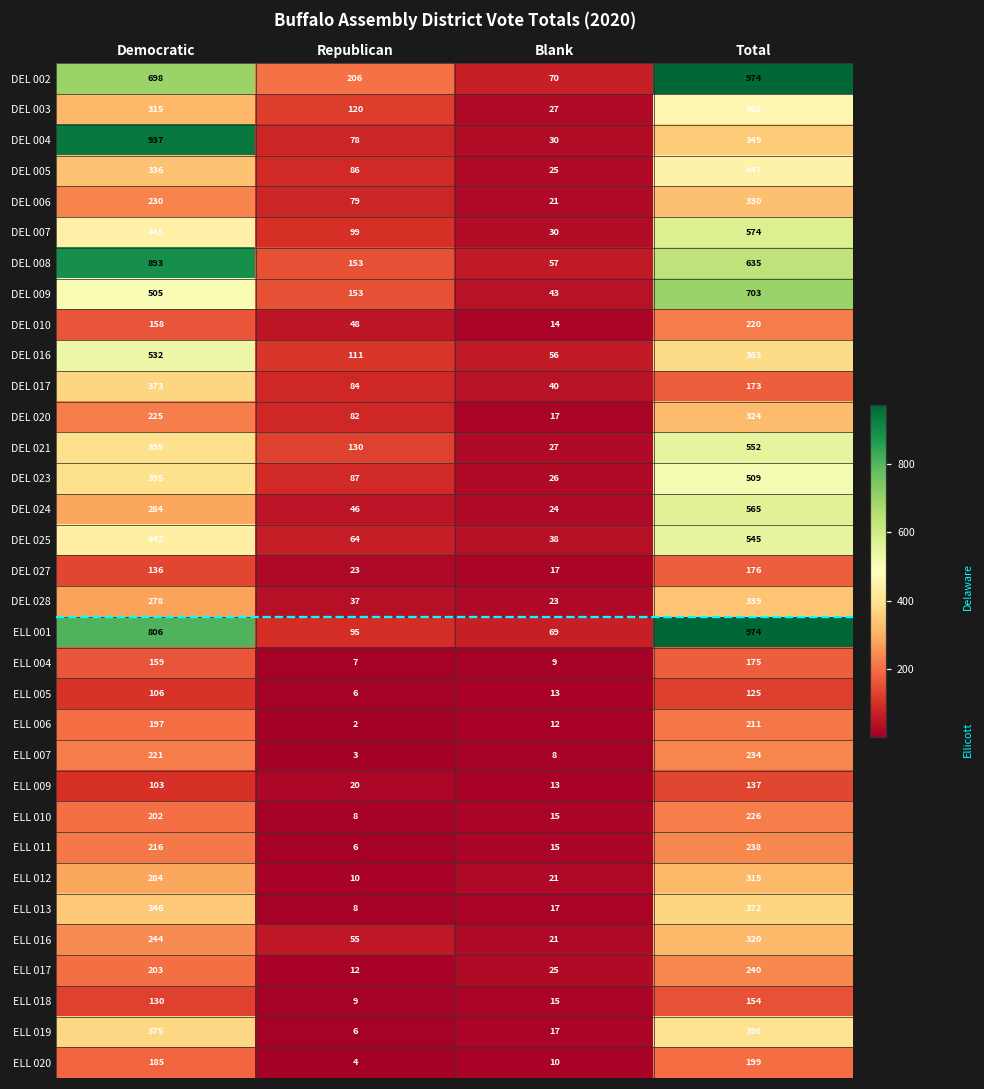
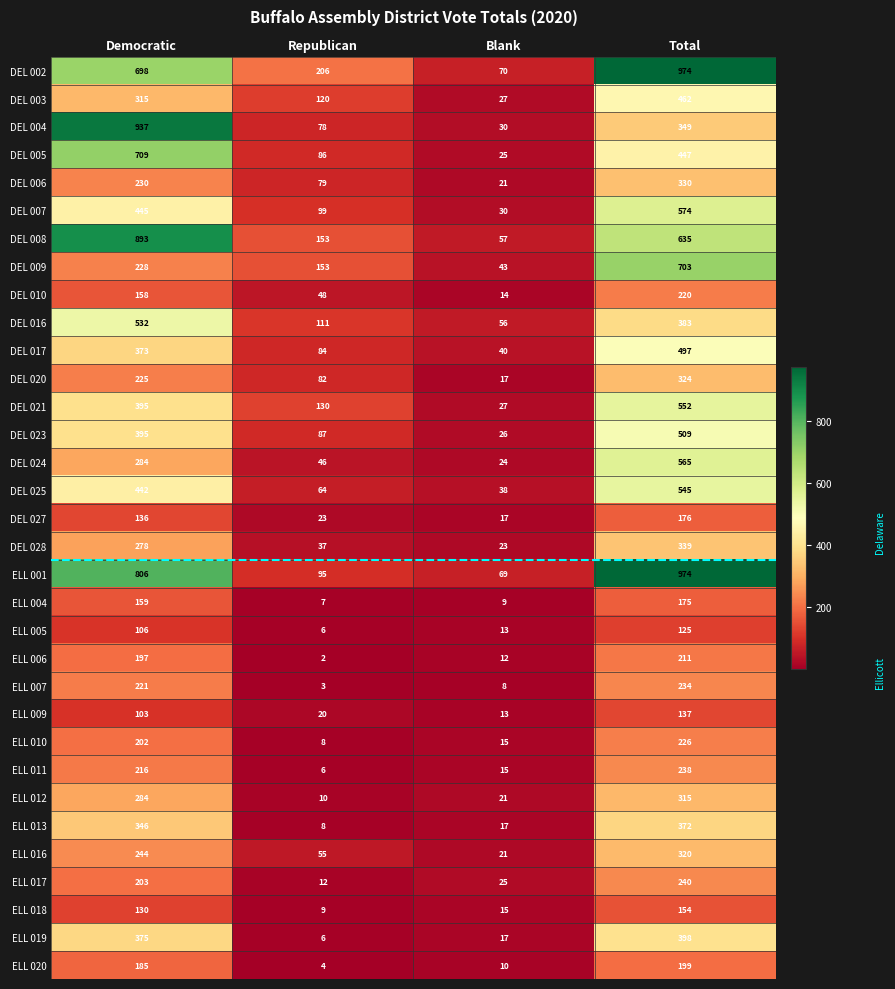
  {
    "DEL 002": {
      "Democratic": 698,
      "Republican": 206,
      "Blank": 70,
      "Total": 974
    },
    "DEL 003": {
      "Democratic": 315,
      "Republican": 120,
      "Blank": 27,
      "Total": 462
    },
    "DEL 004": {
      "Democratic": 937,
      "Republican": 78,
      "Blank": 30,
      "Total": 349
    },
    "DEL 005": {
-     "Democratic": 336,
+     "Democratic": 709,
      "Republican": 86,
      "Blank": 25,
      "Total": 447
    },
    "DEL 006": {
      "Democratic": 230,
      "Republican": 79,
      "Blank": 21,
      "Total": 330
    },
    "DEL 007": {
      "Democratic": 445,
      "Republican": 99,
      "Blank": 30,
      "Total": 574
    },
    "DEL 008": {
      "Democratic": 893,
      "Republican": 153,
      "Blank": 57,
      "Total": 635
    },
    "DEL 009": {
-     "Democratic": 505,
+     "Democratic": 228,
      "Republican": 153,
      "Blank": 43,
      "Total": 703
    },
    "DEL 010": {
      "Democratic": 158,
      "Republican": 48,
      "Blank": 14,
      "Total": 220
    },
    "DEL 016": {
      "Democratic": 532,
      "Republican": 111,
      "Blank": 56,
      "Total": 383
    },
    "DEL 017": {
      "Democratic": 373,
      "Republican": 84,
      "Blank": 40,
-     "Total": 173
+     "Total": 497
    },
    "DEL 020": {
      "Democratic": 225,
      "Republican": 82,
      "Blank": 17,
      "Total": 324
    },
    "DEL 021": {
      "Democratic": 395,
      "Republican": 130,
      "Blank": 27,
      "Total": 552
    },
    "DEL 023": {
      "Democratic": 395,
      "Republican": 87,
      "Blank": 26,
      "Total": 509
    },
    "DEL 024": {
      "Democratic": 284,
      "Republican": 46,
      "Blank": 24,
      "Total": 565
    },
    "DEL 025": {
      "Democratic": 442,
      "Republican": 64,
      "Blank": 38,
      "Total": 545
    },
    "DEL 027": {
      "Democratic": 136,
      "Republican": 23,
      "Blank": 17,
      "Total": 176
    },
    "DEL 028": {
      "Democratic": 278,
      "Republican": 37,
      "Blank": 23,
      "Total": 339
    },
    "ELL 001": {
      "Democratic": 806,
      "Republican": 95,
      "Blank": 69,
      "Total": 974
    },
    "ELL 004": {
      "Democratic": 159,
      "Republican": 7,
      "Blank": 9,
      "Total": 175
    },
    "ELL 005": {
      "Democratic": 106,
      "Republican": 6,
      "Blank": 13,
      "Total": 125
    },
    "ELL 006": {
      "Democratic": 197,
      "Republican": 2,
      "Blank": 12,
      "Total": 211
    },
    "ELL 007": {
      "Democratic": 221,
      "Republican": 3,
      "Blank": 8,
      "Total": 234
    },
    "ELL 009": {
      "Democratic": 103,
      "Republican": 20,
      "Blank": 13,
      "Total": 137
    },
    "ELL 010": {
      "Democratic": 202,
      "Republican": 8,
      "Blank": 15,
      "Total": 226
    },
    "ELL 011": {
      "Democratic": 216,
      "Republican": 6,
      "Blank": 15,
      "Total": 238
    },
    "ELL 012": {
      "Democratic": 284,
      "Republican": 10,
      "Blank": 21,
      "Total": 315
    },
    "ELL 013": {
      "Democratic": 346,
      "Republican": 8,
      "Blank": 17,
      "Total": 372
    },
    "ELL 016": {
      "Democratic": 244,
      "Republican": 55,
      "Blank": 21,
      "Total": 320
    },
    "ELL 017": {
      "Democratic": 203,
      "Republican": 12,
      "Blank": 25,
      "Total": 240
    },
    "ELL 018": {
      "Democratic": 130,
      "Republican": 9,
      "Blank": 15,
      "Total": 154
    },
    "ELL 019": {
      "Democratic": 375,
      "Republican": 6,
      "Blank": 17,
      "Total": 398
    },
    "ELL 020": {
      "Democratic": 185,
      "Republican": 4,
      "Blank": 10,
      "Total": 199
    }
  }
